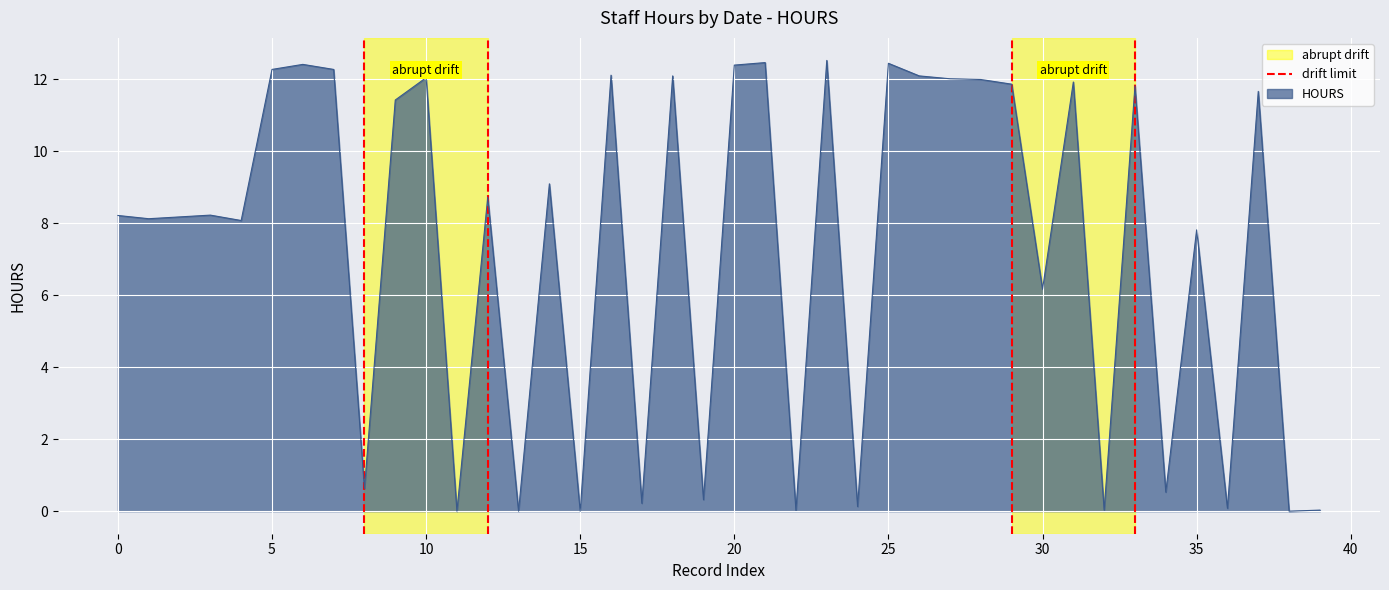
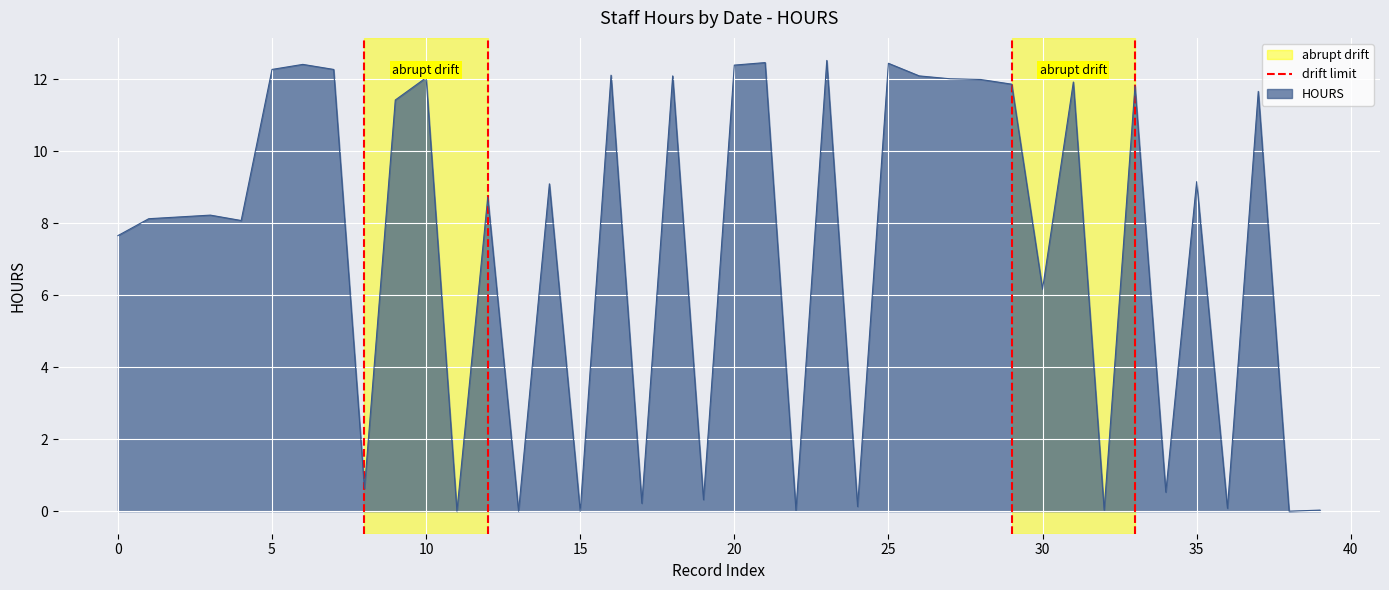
  {
-   "0": 8.2,
+   "0": 7.7,
    "5": 12.3,
    "15": 0.0,
    "20": 12.4,
    "25": 12.5,
-   "35": 7.8
+   "35": 9.2
  }
